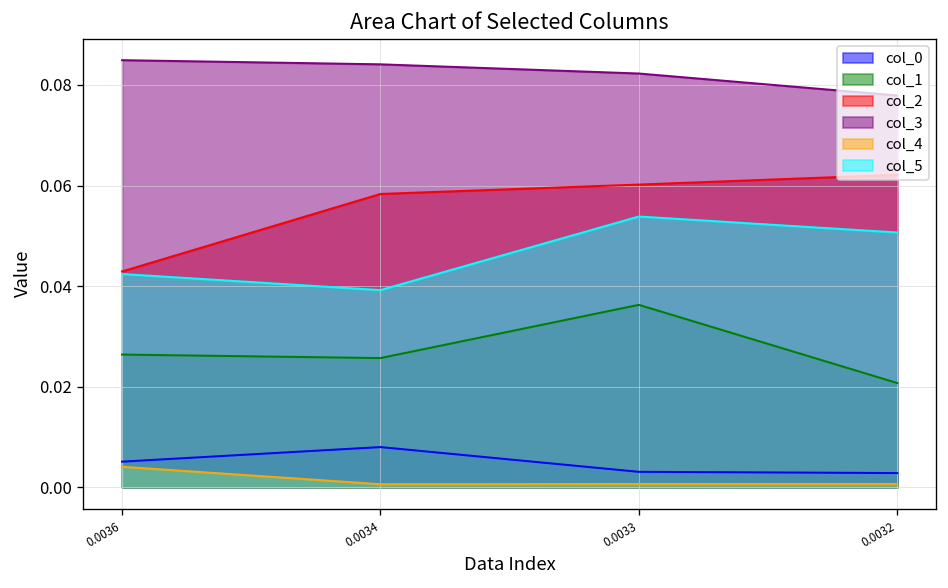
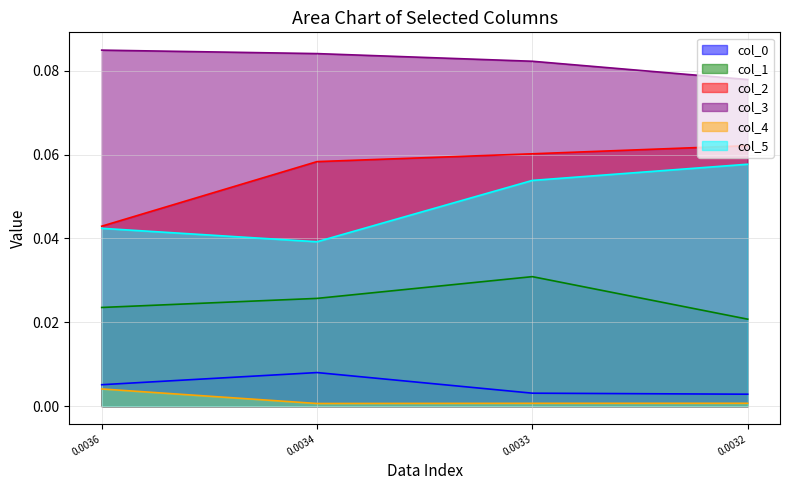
  {
    "col_0": {
      "0.0036": 0.005,
      "0.0034": 0.008,
      "0.0033": 0.003,
      "0.0032": 0.003
    },
    "col_1": {
-     "0.0036": 0.026,
+     "0.0036": 0.024,
      "0.0034": 0.026,
-     "0.0033": 0.036,
+     "0.0033": 0.031,
      "0.0032": 0.021
    },
    "col_2": {
      "0.0034": 0.058,
      "0.0033": 0.060
    },
    "col_3": {
      "0.0036": 0.085,
      "0.0034": 0.084,
      "0.0033": 0.082
    },
    "col_4": {
      "0.0036": 0.004,
      "0.0034": 0.001,
      "0.0033": 0.001,
      "0.0032": 0.001
    },
    "col_5": {
      "0.0034": 0.039,
      "0.0033": 0.054,
-     "0.0032": 0.051
+     "0.0032": 0.058
    }
  }
